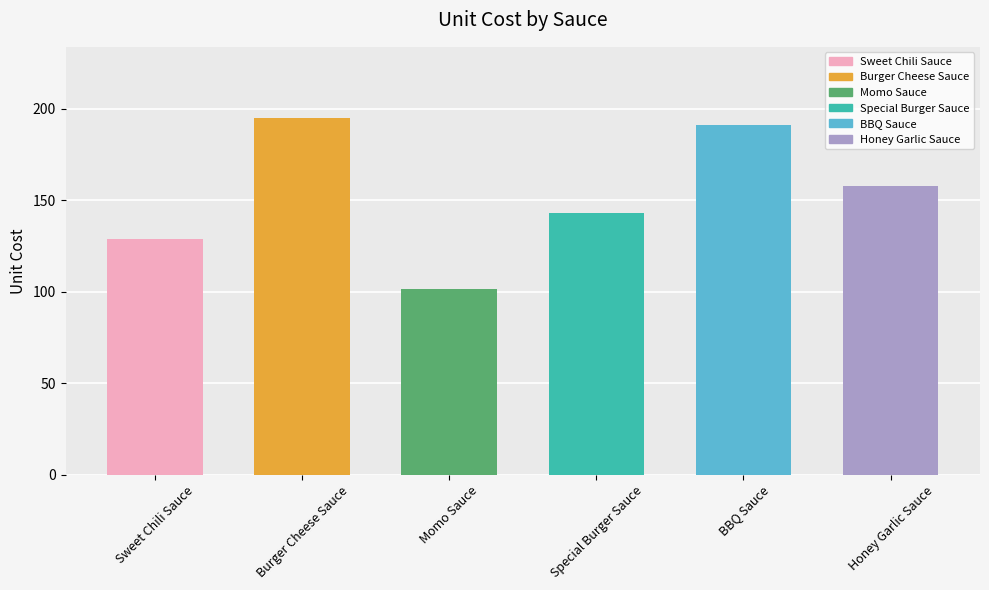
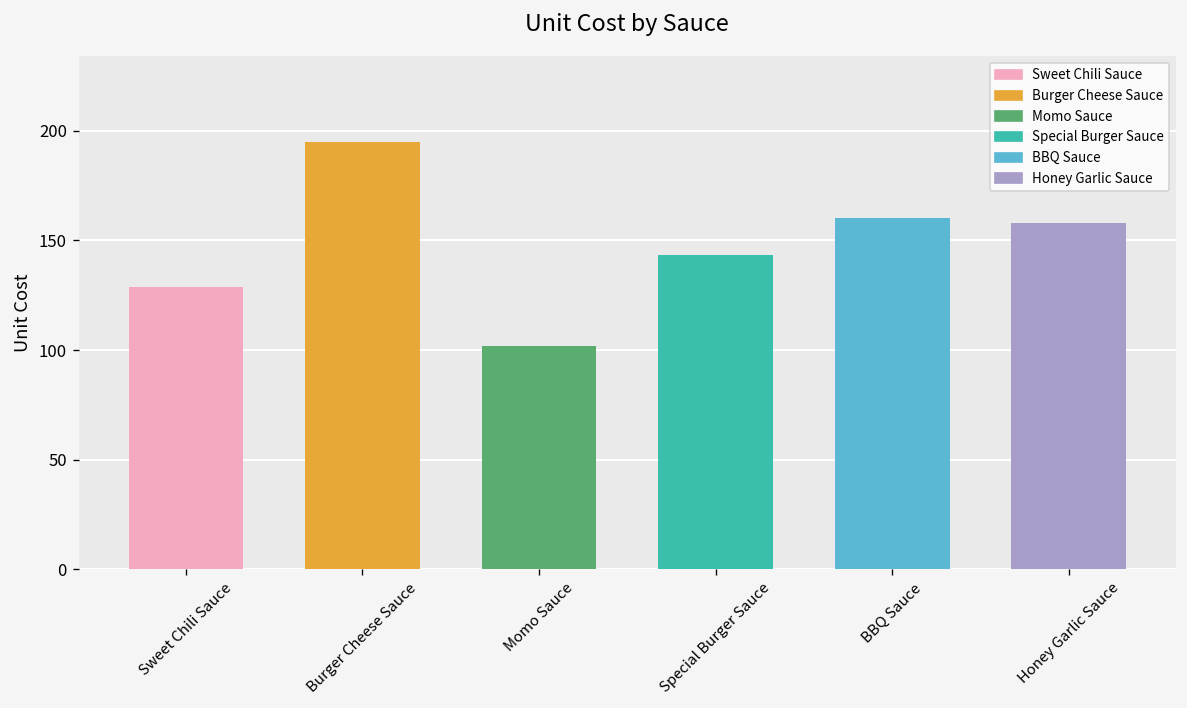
  {
    "Sweet Chili Sauce": 129,
    "Burger Cheese Sauce": 195,
    "Momo Sauce": 102,
    "Special Burger Sauce": 143,
-   "BBQ Sauce": 191,
+   "BBQ Sauce": 160,
    "Honey Garlic Sauce": 158
  }
